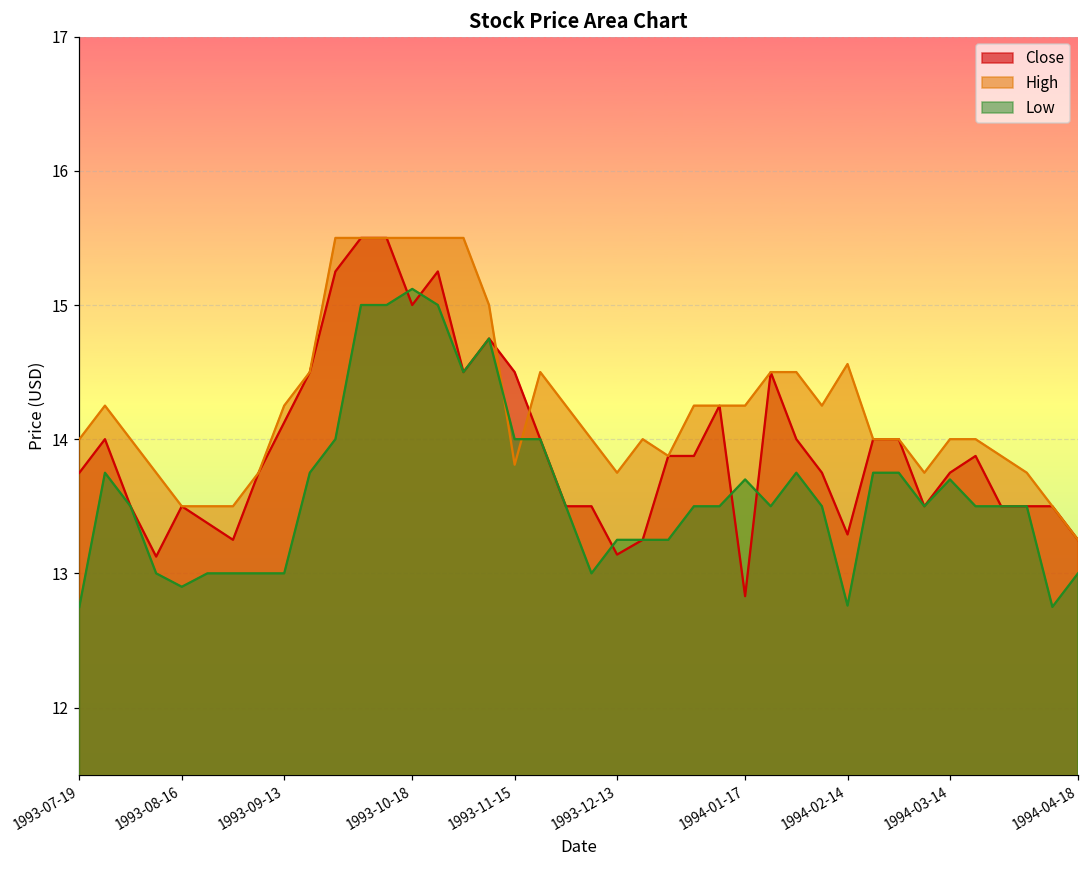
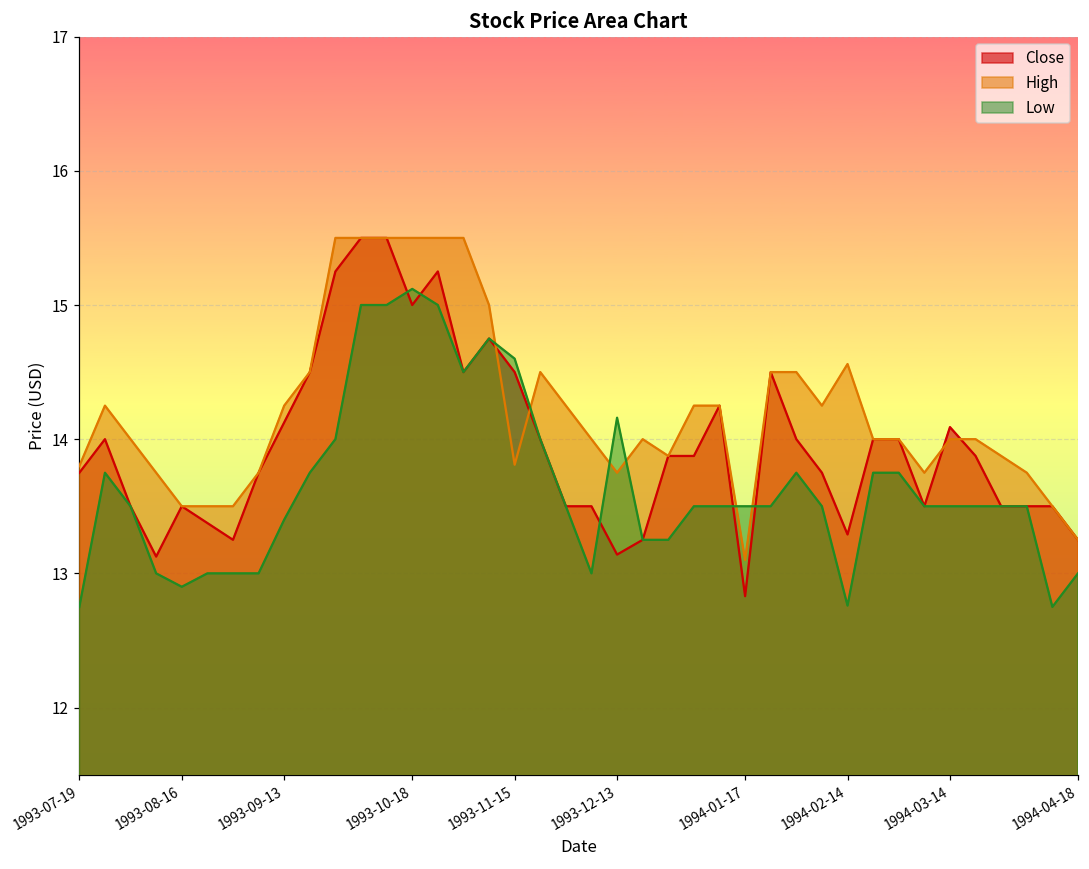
  {
    "Close": {
      "1993-07-19": 13.75,
      "1993-09-13": 14.13,
      "1993-10-18": 15.00,
      "1993-11-15": 14.50,
      "1993-12-13": 13.14,
      "1994-01-17": 12.83,
      "1994-02-14": 13.29,
-     "1994-03-14": 13.75
+     "1994-03-14": 14.09
    },
    "High": {
-     "1993-07-19": 14.0,
+     "1993-07-19": 13.8,
      "1993-09-13": 14.25,
      "1993-10-18": 15.50,
      "1993-11-15": 13.81,
      "1993-12-13": 13.75,
-     "1994-01-17": 14.25,
+     "1994-01-17": 13.10,
      "1994-02-14": 14.56,
      "1994-03-14": 14.00
    },
    "Low": {
      "1993-07-19": 12.75,
      "1993-08-16": 12.90,
-     "1993-09-13": 13.0,
+     "1993-09-13": 13.4,
      "1993-10-18": 15.12,
-     "1993-11-15": 14.0,
-     "1993-12-13": 13.25,
-     "1994-01-17": 13.7,
+     "1993-11-15": 14.6,
+     "1993-12-13": 14.16,
+     "1994-01-17": 13.5,
      "1994-02-14": 12.76,
-     "1994-03-14": 13.7,
+     "1994-03-14": 13.5,
      "1994-04-18": 13.00
    }
  }
